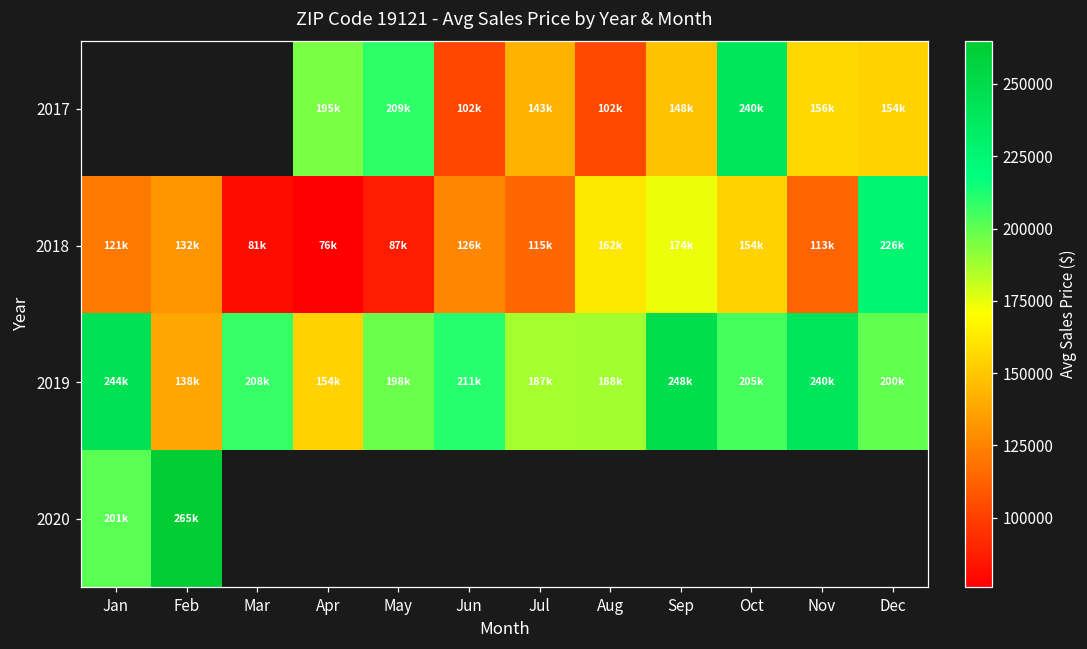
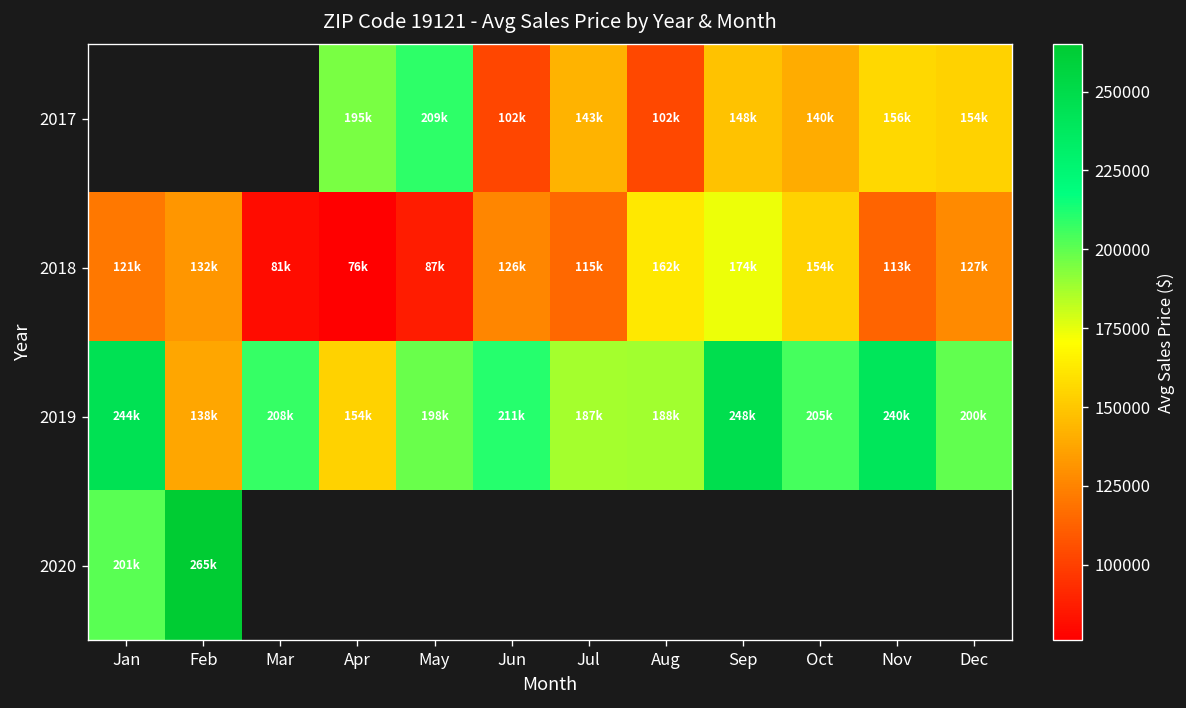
  {
    "2017": {
      "Apr": "195k",
      "May": "209k",
      "Jun": "102k",
      "Jul": "143k",
      "Aug": "102k",
      "Sep": "148k",
-     "Oct": "240k",
+     "Oct": "140k",
      "Nov": "156k",
      "Dec": "154k"
    },
    "2018": {
      "Jan": "121k",
      "Feb": "132k",
      "Mar": "81k",
      "Apr": "76k",
      "May": "87k",
      "Jun": "126k",
      "Jul": "115k",
      "Aug": "162k",
      "Sep": "174k",
      "Oct": "154k",
      "Nov": "113k",
-     "Dec": "226k"
+     "Dec": "127k"
    },
    "2019": {
      "Jan": "244k",
      "Feb": "138k",
      "Mar": "208k",
      "Apr": "154k",
      "May": "198k",
      "Jun": "211k",
      "Jul": "187k",
      "Aug": "188k",
      "Sep": "248k",
      "Oct": "205k",
      "Nov": "240k",
      "Dec": "200k"
    },
    "2020": {
      "Jan": "201k",
      "Feb": "265k"
    }
  }
